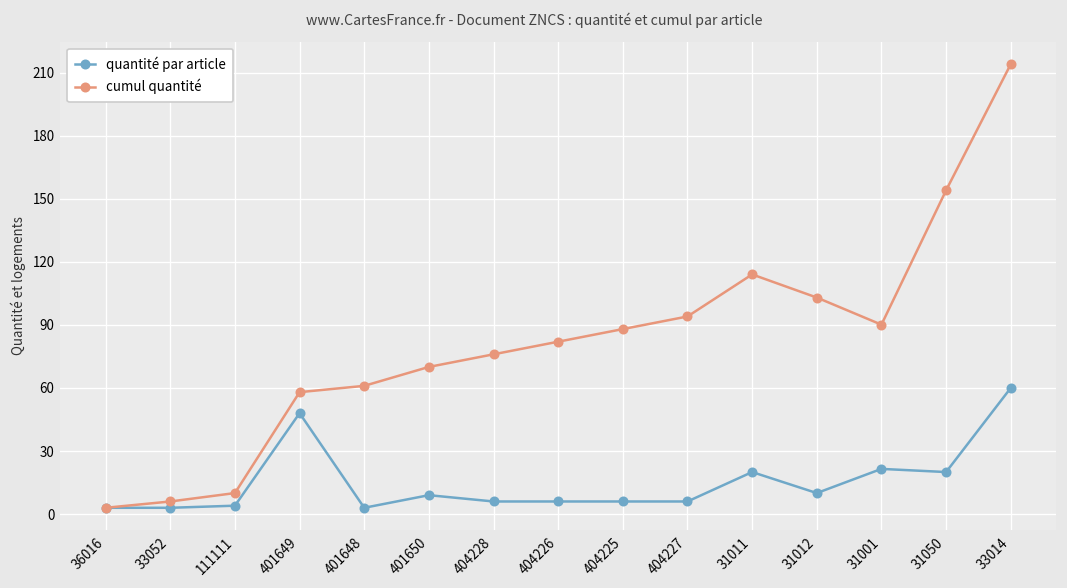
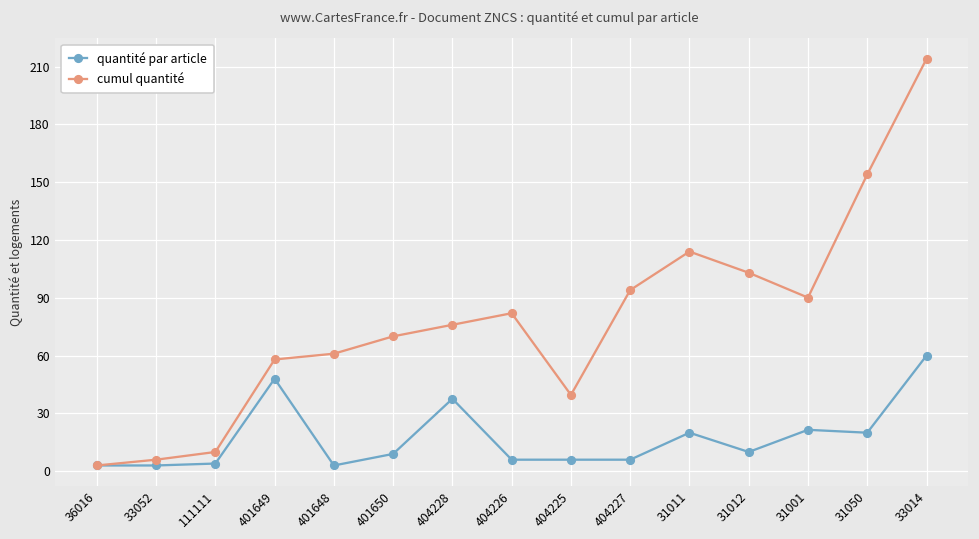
  {
    "quantité par article": {
      "33052": 3,
      "111111": 4,
      "401649": 48,
      "401648": 3,
      "401650": 9,
-     "404228": 6,
+     "404228": 38,
      "404226": 6,
      "404225": 6,
      "404227": 6,
      "31011": 20,
      "31012": 10,
      "31001": 22,
      "31050": 20,
      "33014": 60
    },
    "cumul quantité": {
      "33052": 6,
      "111111": 10,
      "401649": 58,
      "401648": 61,
      "401650": 70,
      "404228": 76,
      "404226": 82,
-     "404225": 88,
+     "404225": 40,
      "404227": 94,
      "31011": 114,
      "31012": 103,
      "31001": 90,
      "31050": 154,
      "33014": 214
    }
  }
